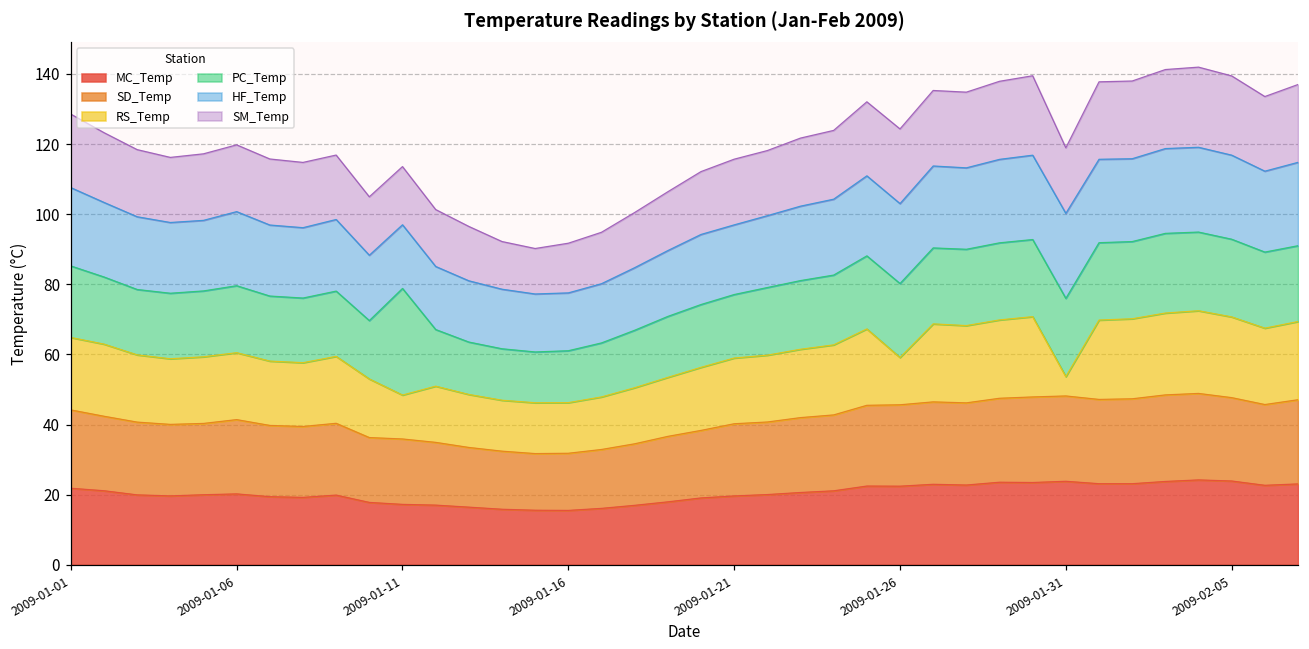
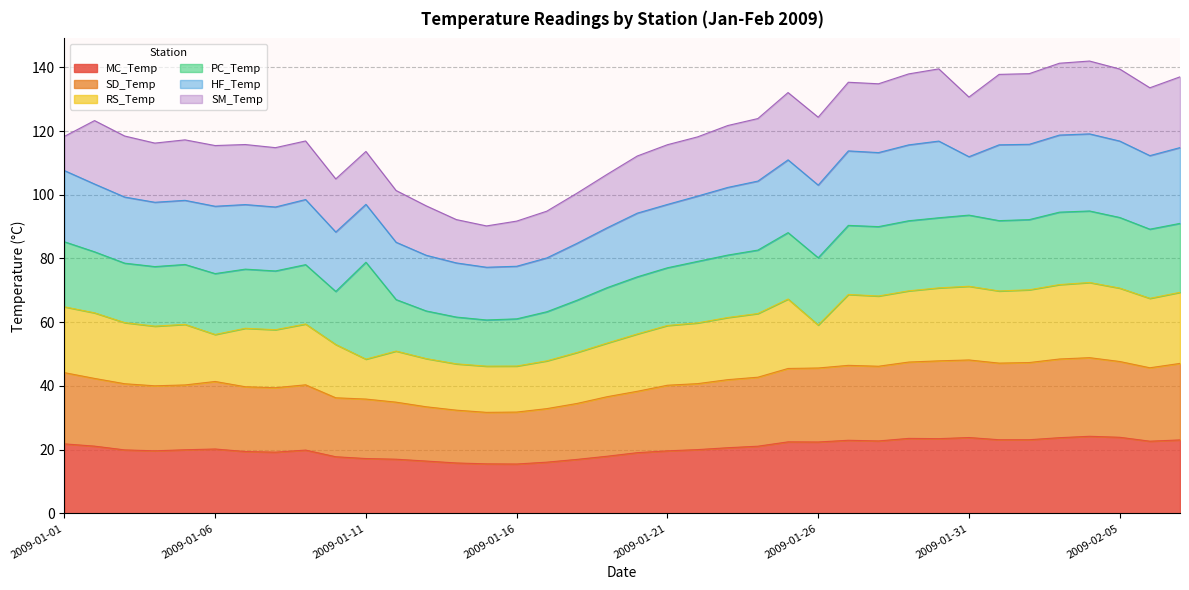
  {
    "RS_Temp": {
      "2009-01-01": 21,
-     "2009-01-06": 19,
+     "2009-01-06": 15,
      "2009-01-11": 13,
      "2009-01-16": 14,
      "2009-01-21": 19,
      "2009-01-26": 13,
-     "2009-01-31": 6,
+     "2009-01-31": 23,
      "2009-02-05": 23
    },
    "PC_Temp": {
      "2009-01-01": 20,
      "2009-01-06": 19,
      "2009-01-11": 30,
      "2009-01-16": 15,
      "2009-01-21": 18,
      "2009-01-26": 21,
      "2009-01-31": 22,
      "2009-02-05": 22
    },
    "HF_Temp": {
      "2009-01-01": 22,
      "2009-01-06": 21,
      "2009-01-11": 18,
      "2009-01-16": 17,
      "2009-01-21": 20,
      "2009-01-26": 23,
-     "2009-01-31": 24,
+     "2009-01-31": 18,
      "2009-02-05": 24
    },
    "SM_Temp": {
-     "2009-01-01": 21,
+     "2009-01-01": 11,
      "2009-01-06": 19,
      "2009-01-11": 17,
      "2009-01-16": 14,
      "2009-01-21": 19,
      "2009-01-26": 21,
      "2009-01-31": 19,
      "2009-02-05": 23
    }
  }
